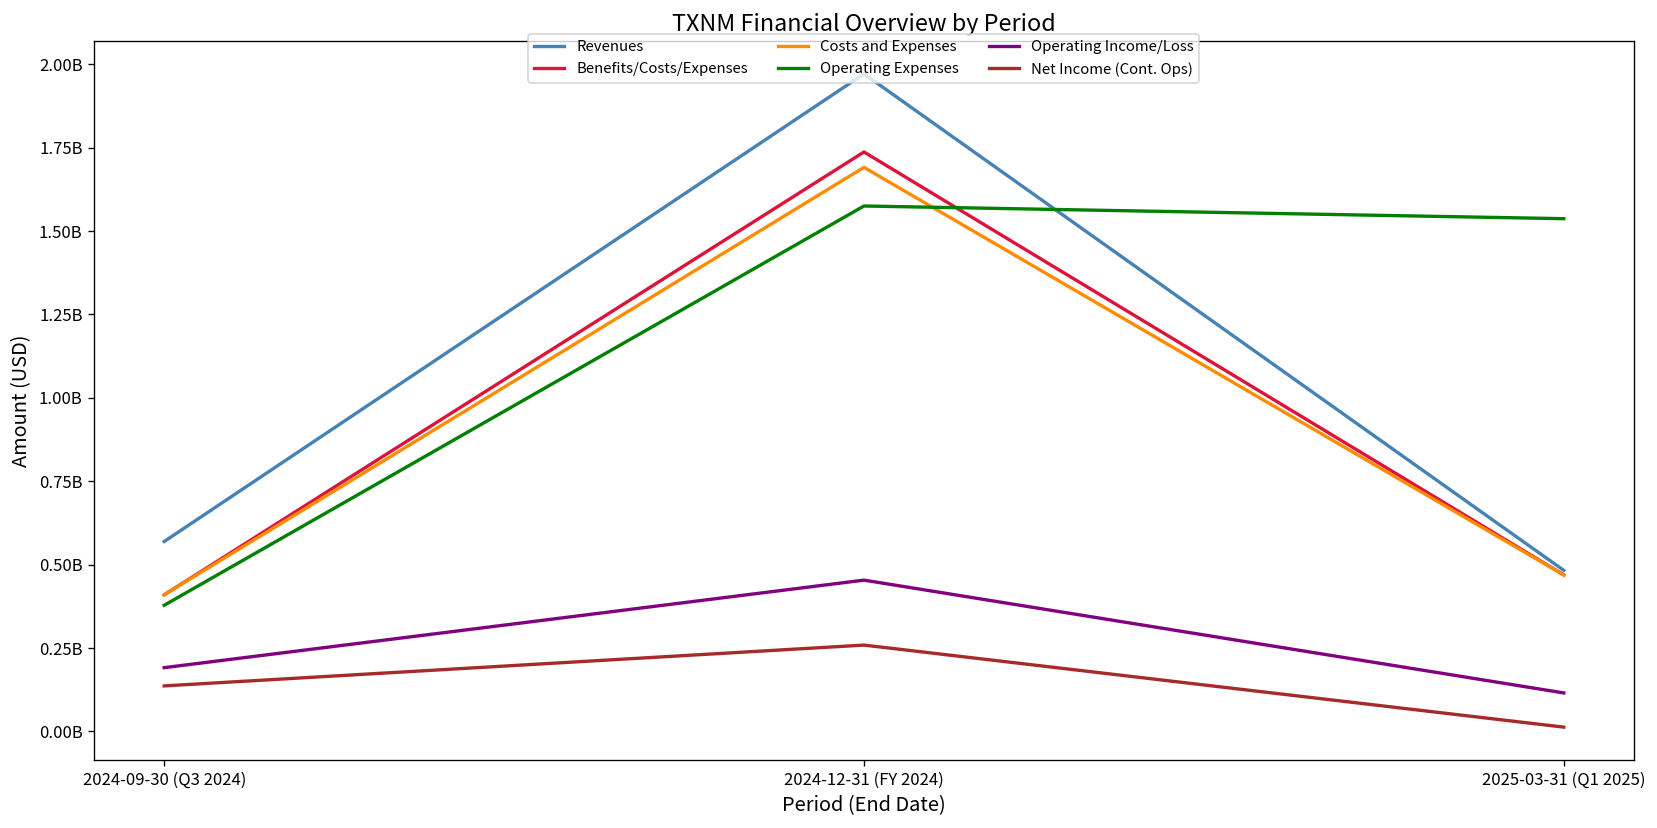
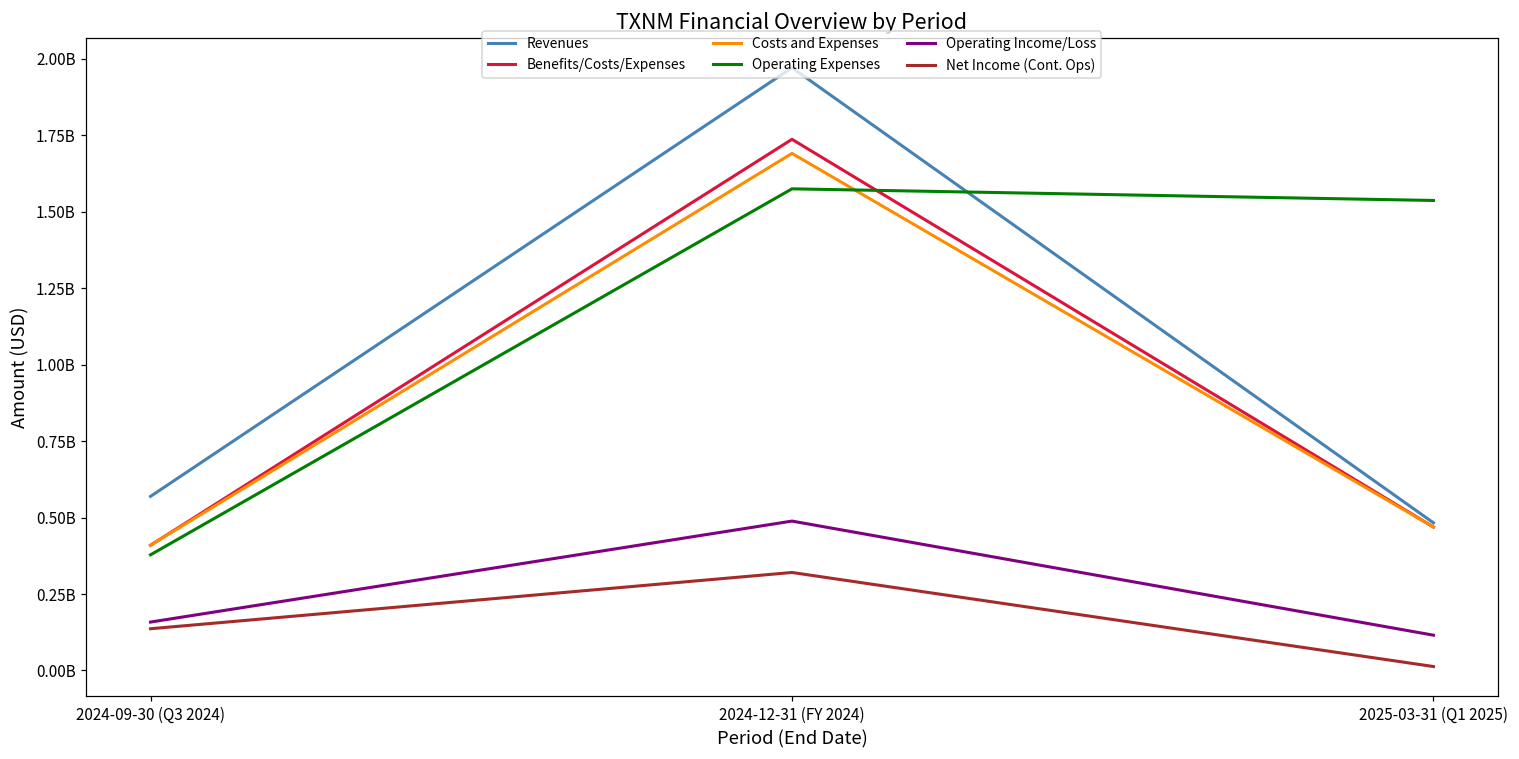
  {
    "Revenues": {
      "2024-09-30 (Q3 2024)": 570000000,
      "2025-03-31 (Q1 2025)": 480000000
    },
    "Benefits/Costs/Expenses": {
      "2024-12-31 (FY 2024)": 1740000000
    },
    "Costs and Expenses": {
      "2024-12-31 (FY 2024)": 1690000000
    },
    "Operating Expenses": {
      "2024-09-30 (Q3 2024)": 380000000,
      "2024-12-31 (FY 2024)": 1580000000,
      "2025-03-31 (Q1 2025)": 1540000000
    },
    "Operating Income/Loss": {
-     "2024-09-30 (Q3 2024)": 190000000,
-     "2024-12-31 (FY 2024)": 450000000,
+     "2024-09-30 (Q3 2024)": 160000000,
+     "2024-12-31 (FY 2024)": 490000000,
      "2025-03-31 (Q1 2025)": 120000000
    },
    "Net Income (Cont. Ops)": {
      "2024-09-30 (Q3 2024)": 140000000,
-     "2024-12-31 (FY 2024)": 260000000,
+     "2024-12-31 (FY 2024)": 320000000,
      "2025-03-31 (Q1 2025)": 10000000
    }
  }
